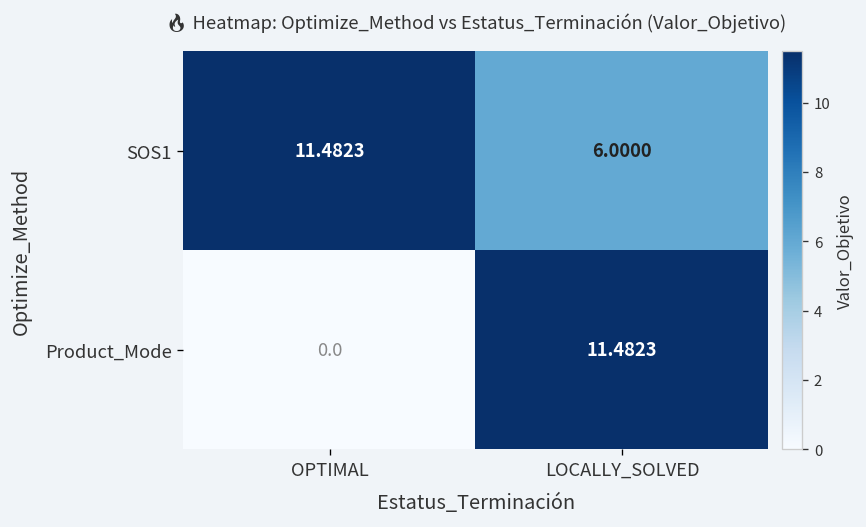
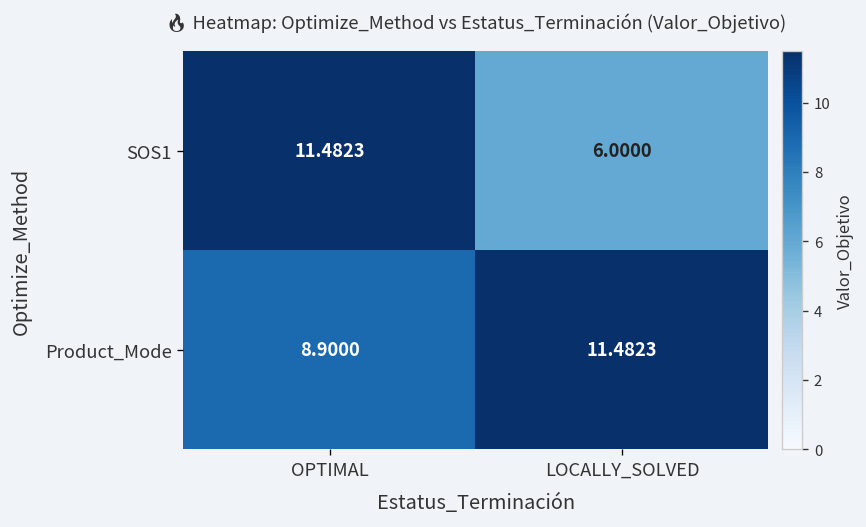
  {
    "SOS1": {
      "OPTIMAL": 11.4823,
      "LOCALLY_SOLVED": 6.0000
    },
    "Product_Mode": {
-     "OPTIMAL": 0.0,
+     "OPTIMAL": 8.9000,
      "LOCALLY_SOLVED": 11.4823
    }
  }
